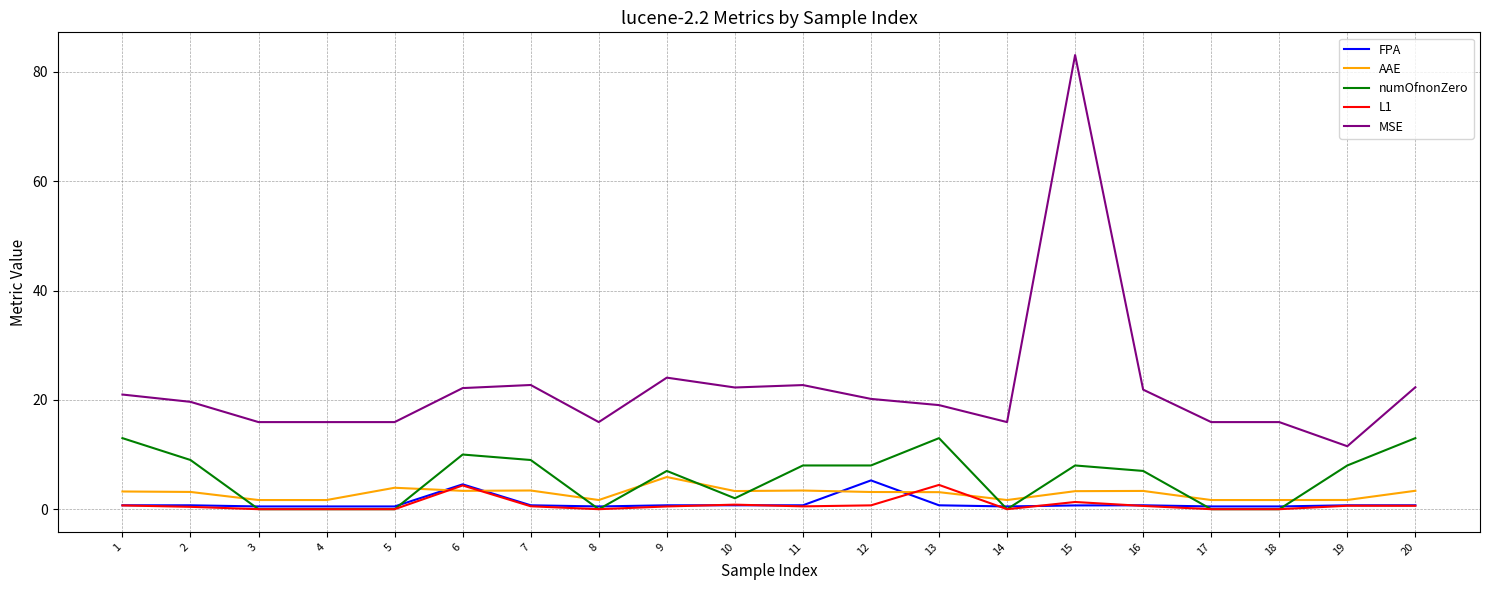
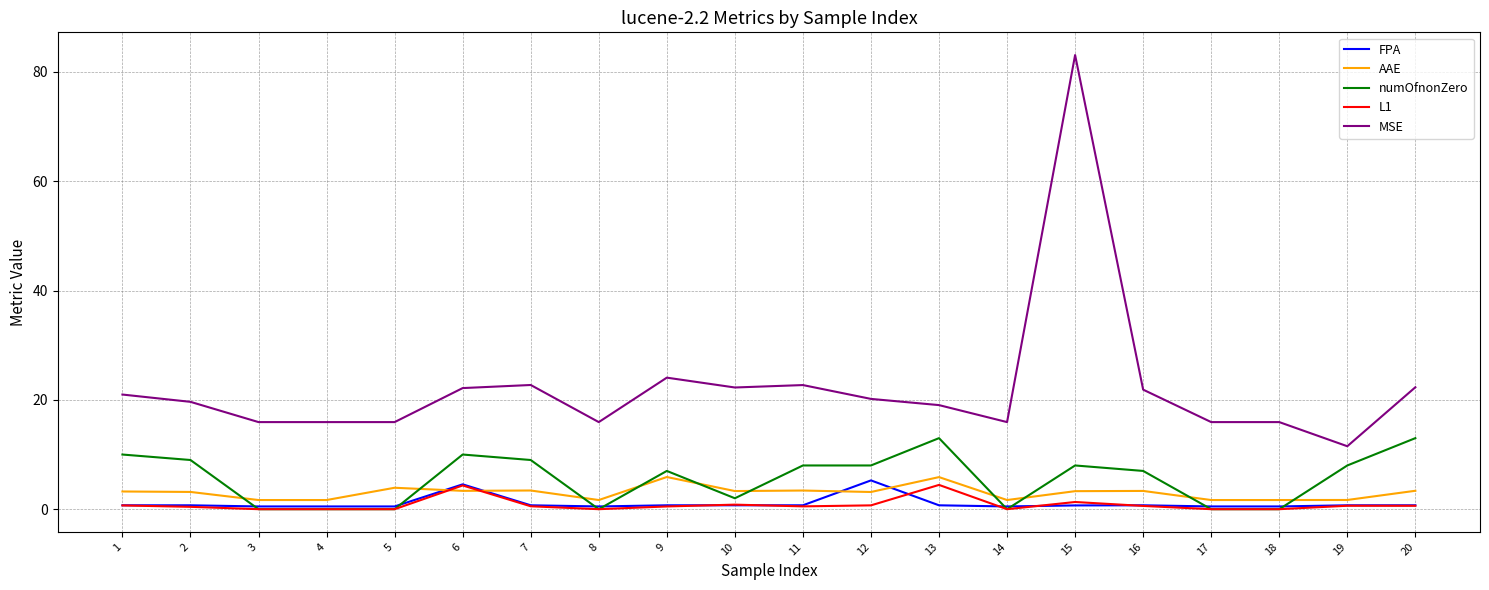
  {
    "FPA": {
      "3": 1,
      "4": 1,
      "5": 1,
      "8": 1,
      "12": 5,
      "13": 1,
      "14": 1,
      "15": 1,
      "17": 1,
      "18": 1
    },
    "AAE": {
      "1": 3,
      "2": 3,
      "3": 2,
      "4": 2,
      "5": 4,
      "6": 3,
      "7": 3,
      "8": 2,
      "9": 6,
      "10": 3,
      "11": 3,
      "12": 3,
-     "13": 3,
+     "13": 6,
      "14": 2,
      "15": 3,
      "16": 3,
      "17": 2,
      "18": 2,
      "19": 2,
      "20": 3
    },
    "numOfnonZero": {
-     "1": 13,
+     "1": 10,
      "2": 9,
      "6": 10,
      "7": 9,
      "9": 7,
      "10": 2,
      "11": 8,
      "12": 8,
      "13": 13,
      "15": 8,
      "16": 7,
      "19": 8,
      "20": 13
    },
    "L1": {
      "12": 1,
      "13": 4,
      "15": 1
    },
    "MSE": {
      "1": 21,
      "2": 20,
      "3": 16,
      "4": 16,
      "5": 16,
      "6": 22,
      "7": 23,
      "8": 16,
      "9": 24,
      "10": 22,
      "11": 23,
      "12": 20,
      "13": 19,
      "14": 16,
      "15": 83,
      "16": 22,
      "17": 16,
      "18": 16,
      "19": 12,
      "20": 22
    }
  }
